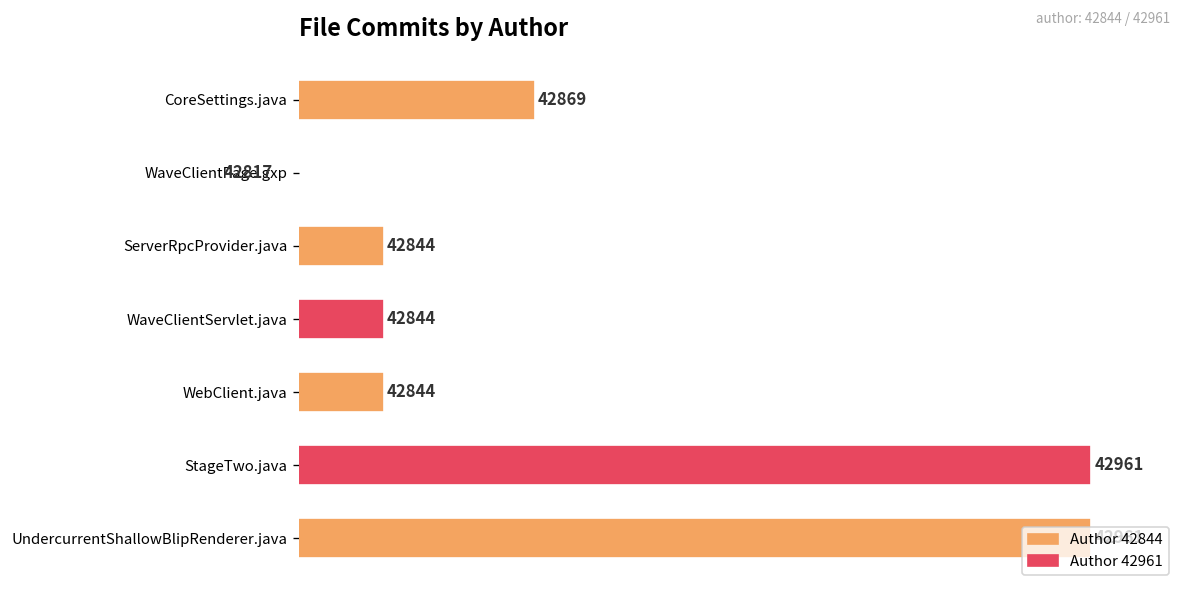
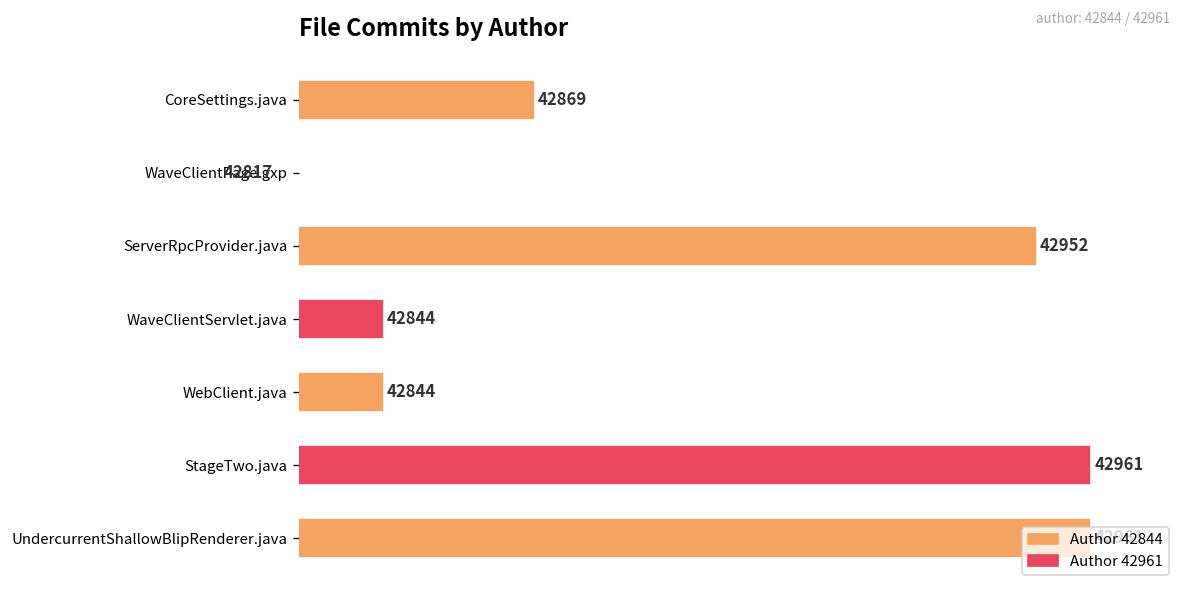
  {
    "CoreSettings.java": 42869,
-   "ServerRpcProvider.java": 42844,
+   "ServerRpcProvider.java": 42952,
    "WaveClientServlet.java": 42844,
    "WebClient.java": 42844,
    "StageTwo.java": 42961
  }
